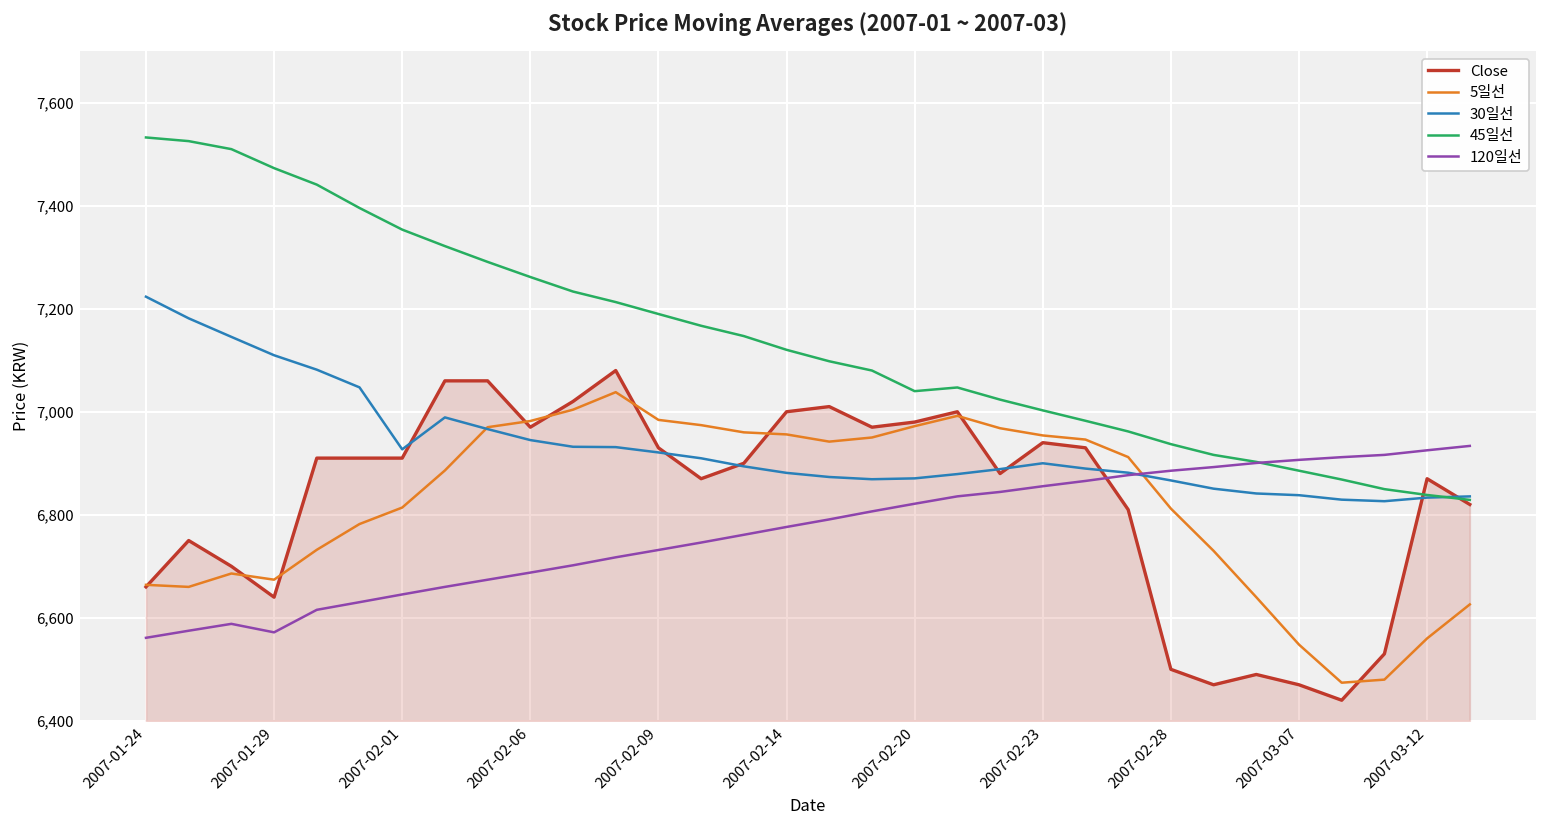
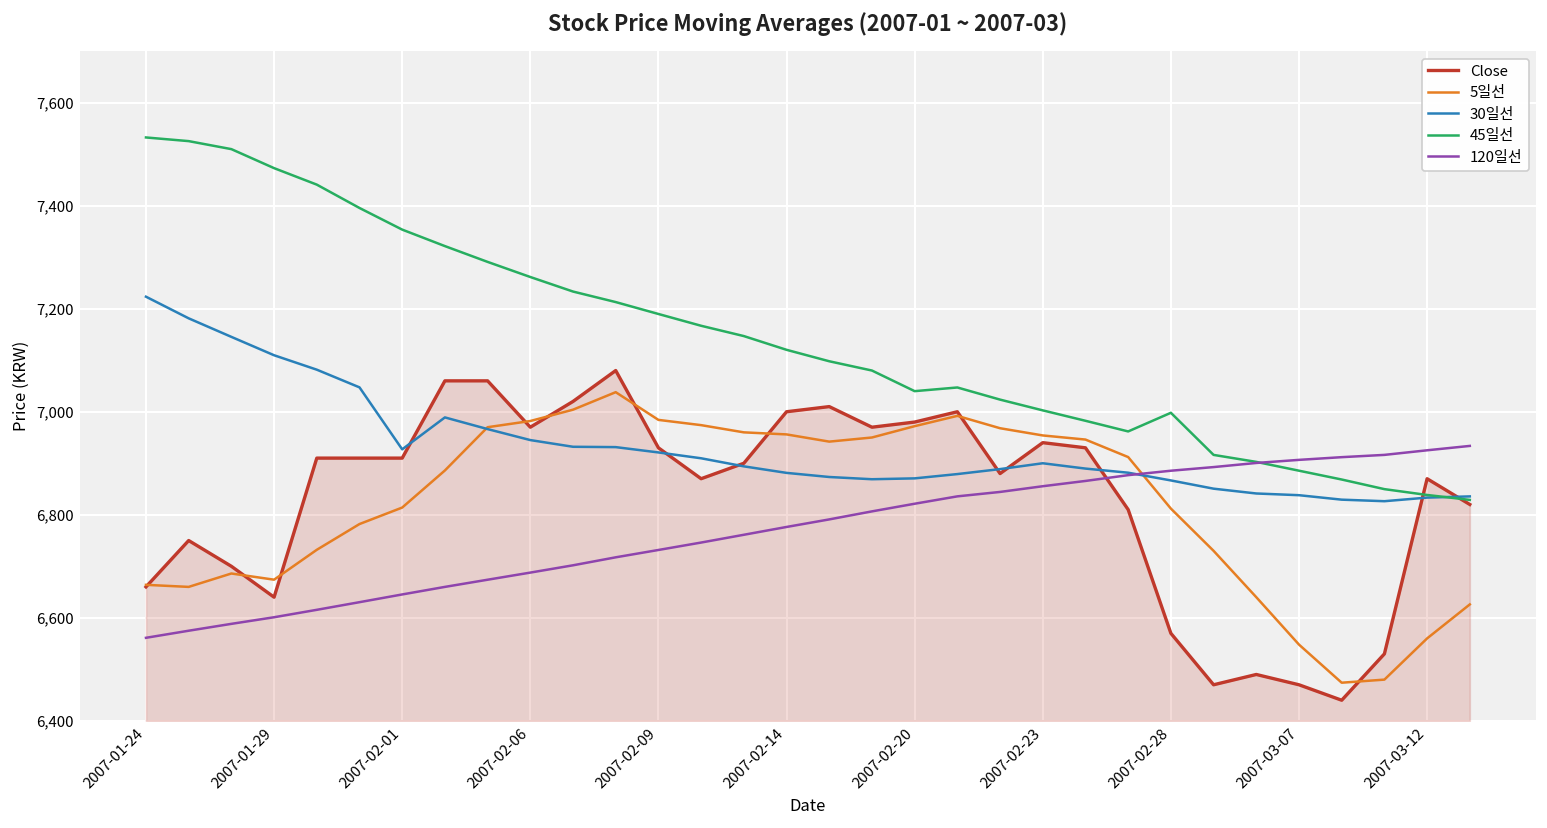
  {
    "Close": {
      "2007-01-29": "6,640",
      "2007-02-01": "6,910",
      "2007-02-06": "6,970",
      "2007-02-09": "6,930",
      "2007-02-14": "7,000",
      "2007-02-20": "6,980",
      "2007-02-23": "6,940",
-     "2007-02-28": "6,500",
+     "2007-02-28": "6,570",
      "2007-03-07": "6,470",
      "2007-03-12": "6,870"
    },
    "5일선": {
      "2007-01-29": "6,670",
      "2007-02-01": "6,810",
      "2007-02-06": "6,980",
      "2007-02-09": "6,980",
      "2007-02-14": "6,960",
      "2007-02-20": "6,970",
      "2007-02-23": "6,950",
      "2007-02-28": "6,810",
      "2007-03-07": "6,550",
      "2007-03-12": "6,560"
    },
    "30일선": {
      "2007-01-24": "7,220",
      "2007-01-29": "7,110",
      "2007-02-01": "6,930",
      "2007-02-06": "6,950",
      "2007-02-09": "6,920",
      "2007-02-14": "6,880",
      "2007-02-20": "6,870",
      "2007-02-23": "6,900",
      "2007-02-28": "6,870",
      "2007-03-07": "6,840"
    },
    "45일선": {
      "2007-01-24": "7,530",
      "2007-01-29": "7,470",
      "2007-02-01": "7,350",
      "2007-02-06": "7,260",
      "2007-02-09": "7,190",
      "2007-02-14": "7,120",
      "2007-02-20": "7,040",
      "2007-02-23": "7,000",
-     "2007-02-28": "6,940",
+     "2007-02-28": "7,000",
      "2007-03-07": "6,890"
    },
    "120일선": {
      "2007-01-24": "6,560",
-     "2007-01-29": "6,570",
+     "2007-01-29": "6,600",
      "2007-02-01": "6,650",
      "2007-02-06": "6,690",
      "2007-02-09": "6,730",
      "2007-02-14": "6,780",
      "2007-02-20": "6,820",
      "2007-02-23": "6,860",
      "2007-02-28": "6,890",
      "2007-03-07": "6,910",
      "2007-03-12": "6,930"
    }
  }
